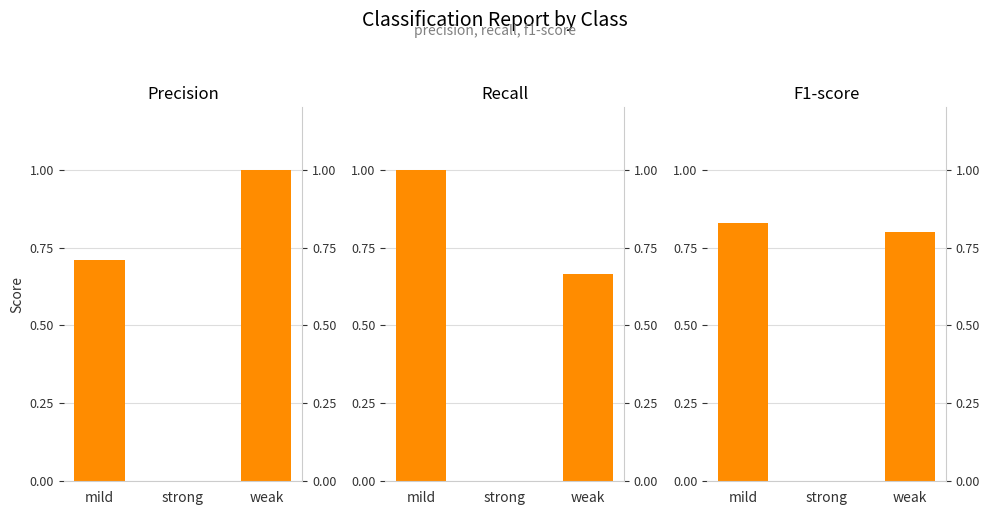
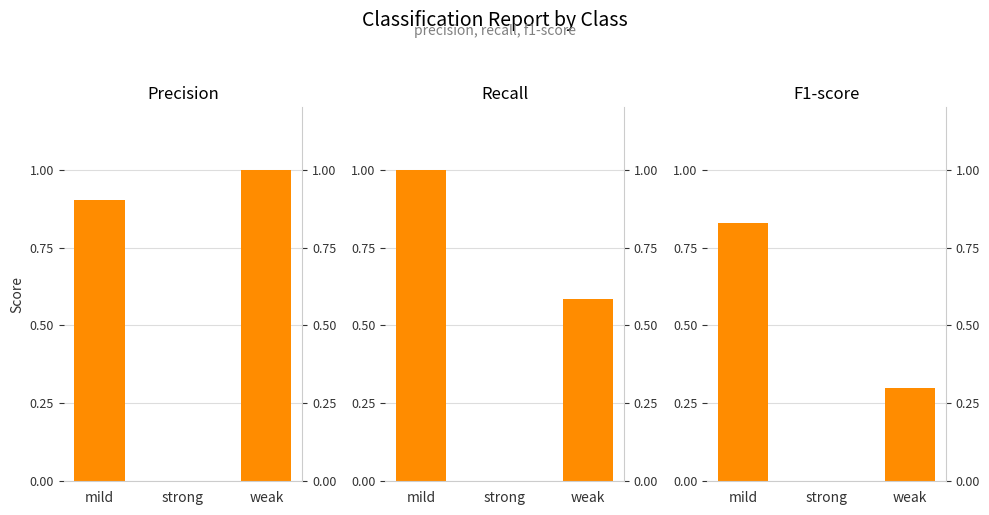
  {
    "Precision": {
-     "mild": 0.71,
+     "mild": 0.90,
      "strong": 0.00,
      "weak": 1.00
    },
    "Recall": {
      "mild": 1.00,
      "strong": 0.00,
-     "weak": 0.67
+     "weak": 0.58
    },
    "F1-score": {
      "mild": 0.83,
      "strong": 0.0,
-     "weak": 0.8
+     "weak": 0.3
    }
  }
